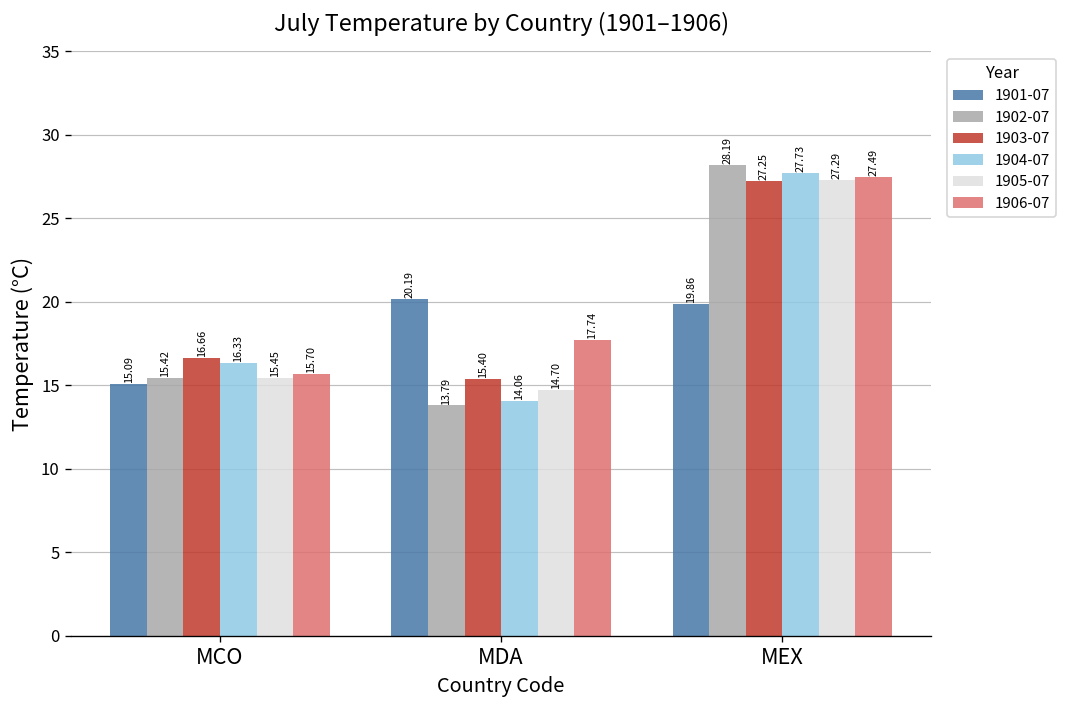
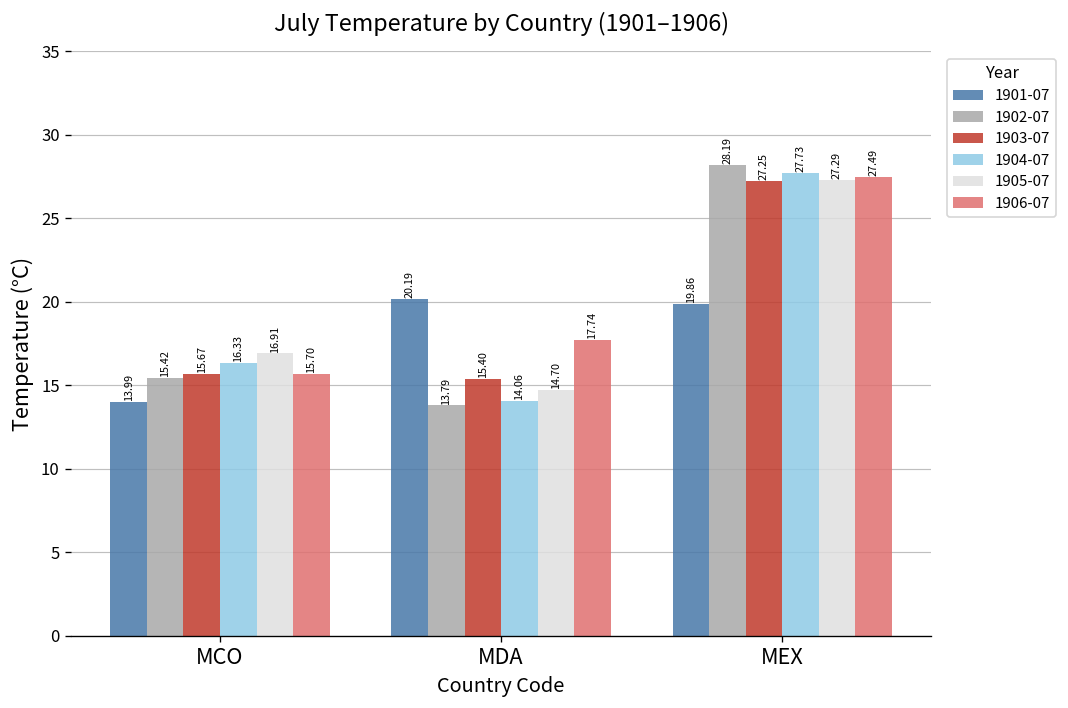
  {
    "1901-07": {
-     "MCO": 15.09,
+     "MCO": 13.99,
      "MDA": 20.19,
      "MEX": 19.86
    },
    "1902-07": {
      "MCO": 15.42,
      "MDA": 13.79,
      "MEX": 28.19
    },
    "1903-07": {
-     "MCO": 16.66,
+     "MCO": 15.67,
      "MDA": 15.40,
      "MEX": 27.25
    },
    "1904-07": {
      "MCO": 16.33,
      "MDA": 14.06,
      "MEX": 27.73
    },
    "1905-07": {
-     "MCO": 15.45,
+     "MCO": 16.91,
      "MDA": 14.70,
      "MEX": 27.29
    },
    "1906-07": {
      "MCO": 15.70,
      "MDA": 17.74,
      "MEX": 27.49
    }
  }
